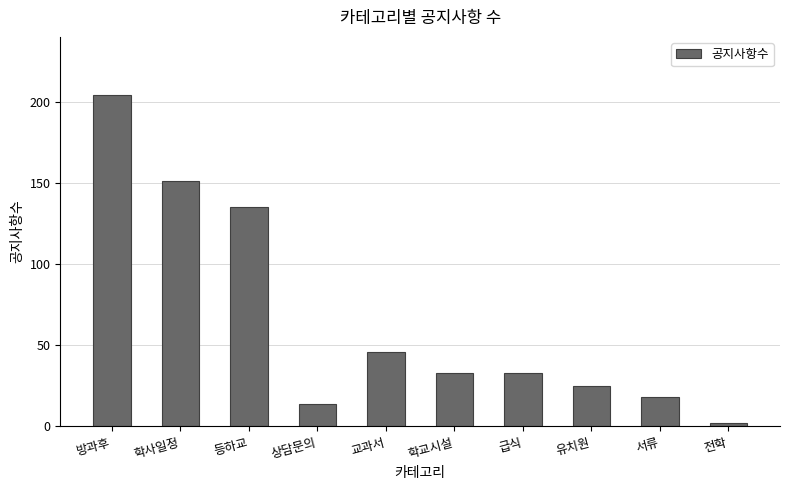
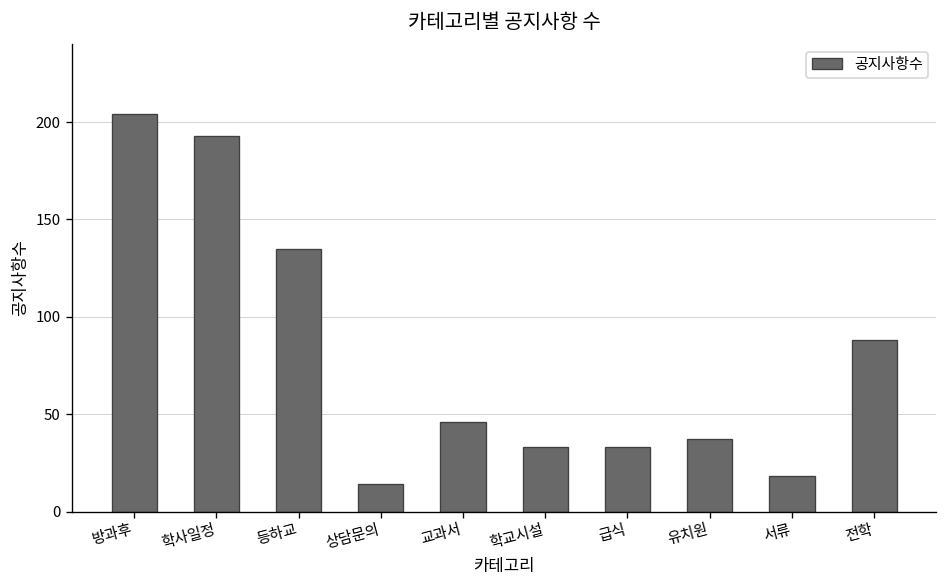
  {
    "방과후": 204,
-   "학사일정": 151,
+   "학사일정": 193,
    "등하교": 135,
    "상담문의": 14,
    "교과서": 46,
    "학교시설": 33,
    "급식": 33,
-   "유치원": 25,
+   "유치원": 37,
    "서류": 18,
-   "전학": 2
+   "전학": 88
  }
